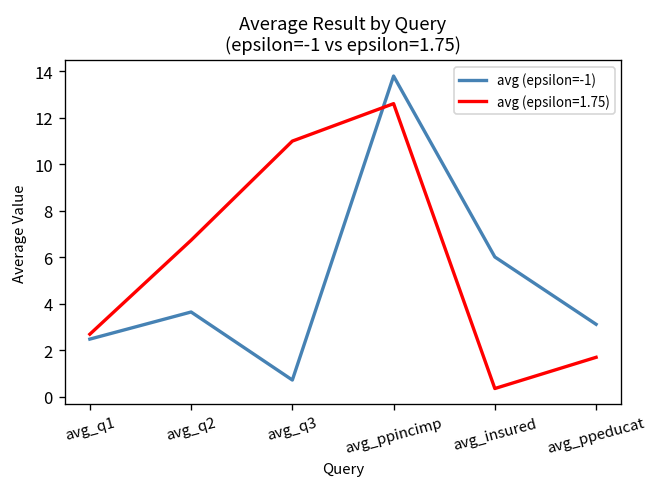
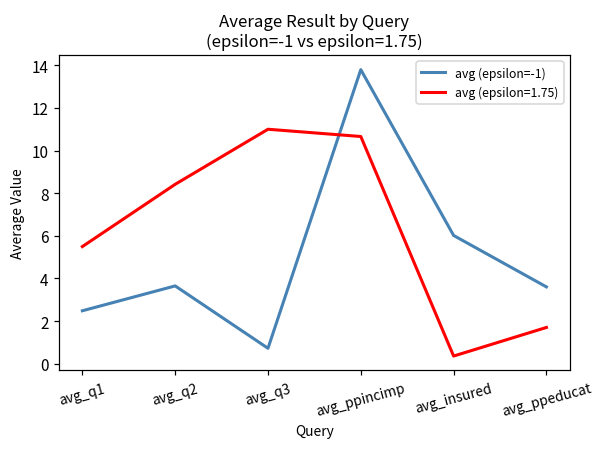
  {
    "avg (epsilon=-1)": {
      "avg_q1": 2.5,
      "avg_q2": 3.7,
      "avg_q3": 0.7,
      "avg_ppincimp": 13.8,
      "avg_insured": 6.0,
-     "avg_ppeducat": 3.1
+     "avg_ppeducat": 3.6
    },
    "avg (epsilon=1.75)": {
-     "avg_q1": 2.7,
-     "avg_q2": 6.7,
+     "avg_q1": 5.5,
+     "avg_q2": 8.4,
      "avg_q3": 11.0,
-     "avg_ppincimp": 12.6,
+     "avg_ppincimp": 10.7,
      "avg_insured": 0.4,
      "avg_ppeducat": 1.7
    }
  }
